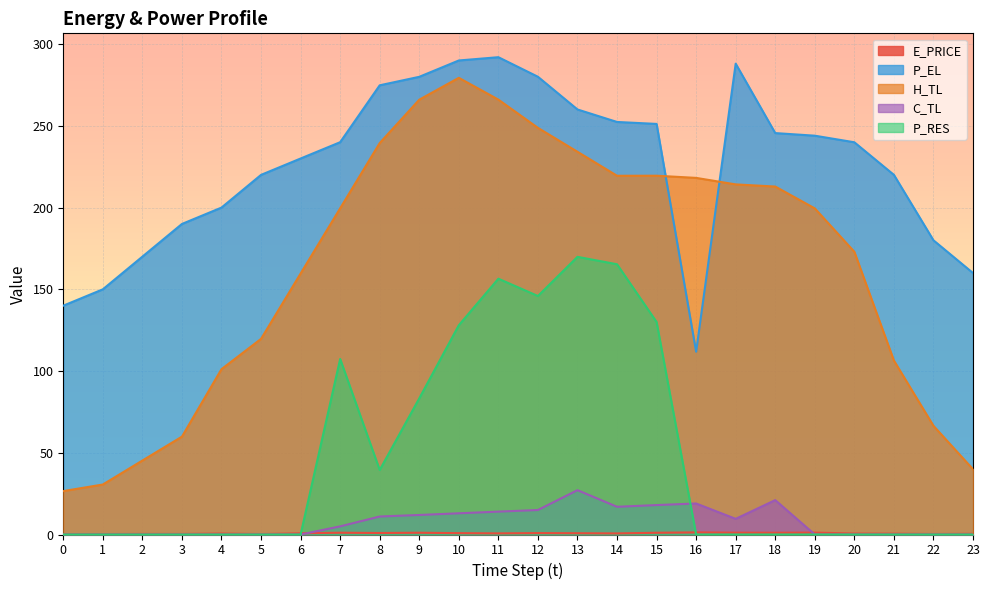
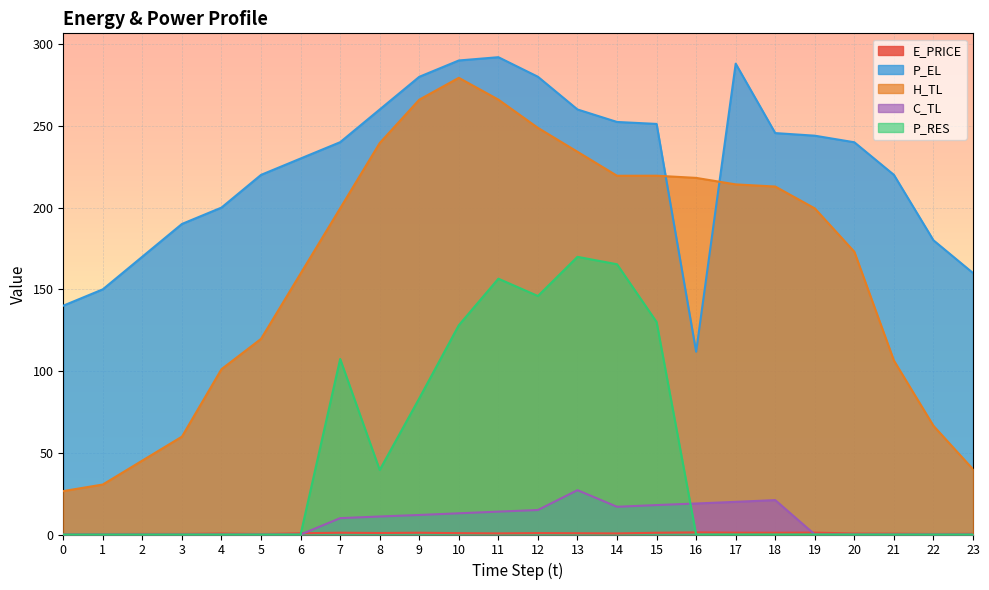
  {
    "P_EL": {
      "0": 140,
      "1": 150,
      "2": 170,
      "3": 190,
      "4": 200,
      "5": 220,
      "6": 230,
      "7": 240,
-     "8": 275,
+     "8": 260,
      "9": 280,
      "10": 290,
      "11": 292,
      "12": 280,
      "13": 260,
      "14": 252,
      "15": 251,
      "16": 112,
      "17": 288,
      "18": 246,
      "19": 244,
      "20": 240,
      "21": 220,
      "22": 180,
      "23": 160
    },
    "C_TL": {
-     "7": 5,
+     "7": 10,
      "8": 11,
      "9": 12,
      "10": 13,
      "11": 14,
      "12": 15,
      "13": 27,
      "14": 17,
      "15": 18,
      "16": 19,
-     "17": 10,
+     "17": 20,
      "18": 21
    },
    "P_RES": {
      "7": 107,
      "8": 39,
      "9": 83,
      "10": 128,
      "11": 156,
      "12": 146,
      "13": 170,
      "14": 165,
      "15": 130
    }
  }
